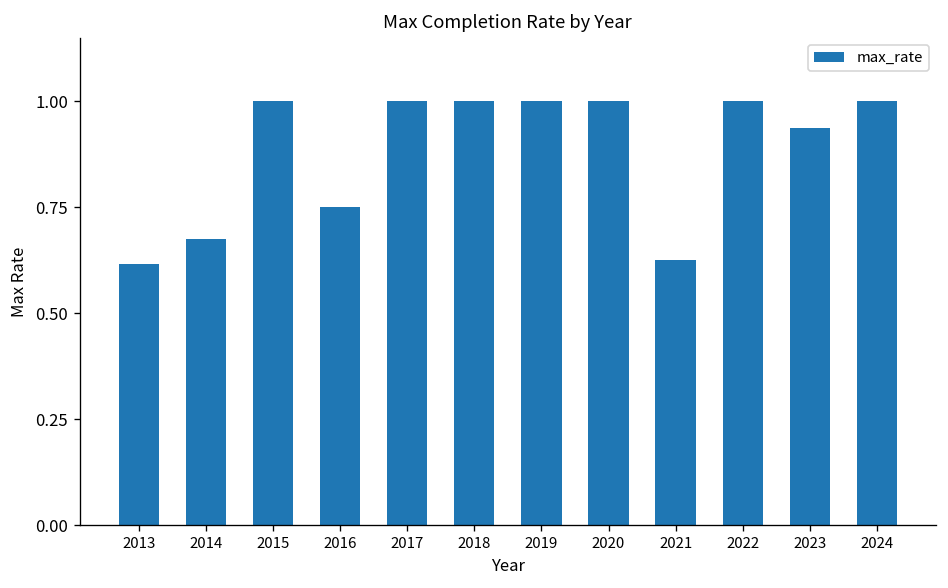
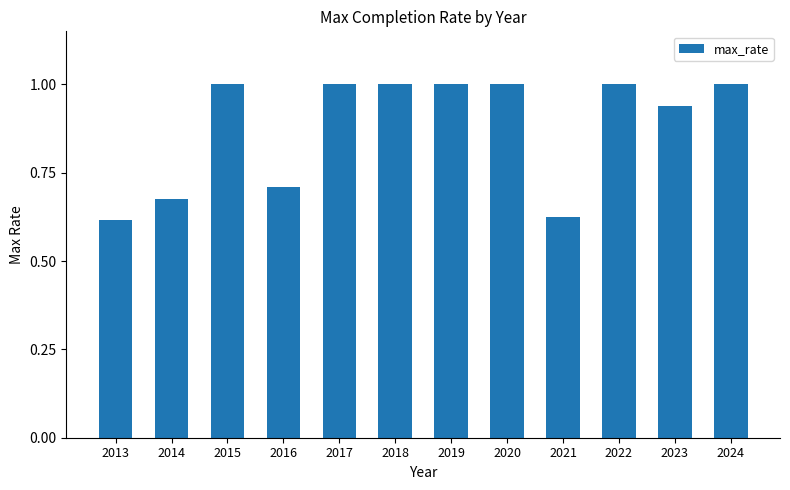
  {
    "2013": 0.62,
    "2014": 0.68,
    "2015": 1.00,
-   "2016": 0.75,
+   "2016": 0.71,
    "2017": 1.00,
    "2018": 1.00,
    "2019": 1.00,
    "2020": 1.00,
    "2021": 0.63,
    "2022": 1.00,
    "2023": 0.94,
    "2024": 1.00
  }
